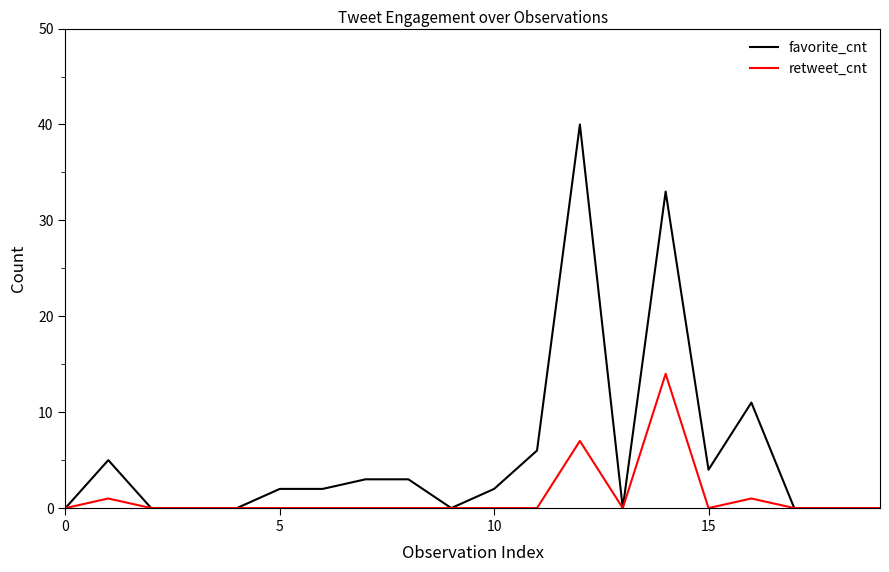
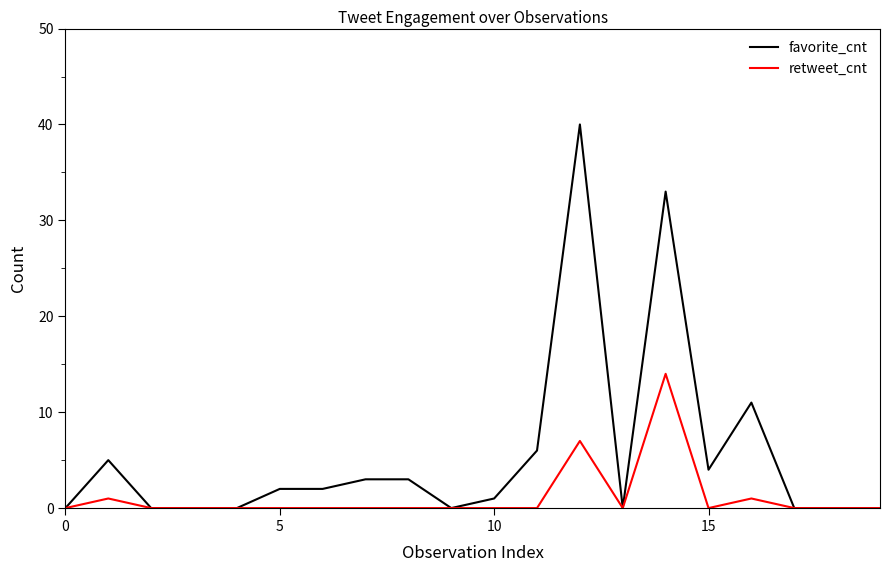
  {
    "favorite_cnt": {
      "5": 2,
-     "10": 2,
+     "10": 1,
      "15": 4
    },
    "retweet_cnt": {
      "5": 0,
      "10": 0,
      "15": 0
    }
  }
